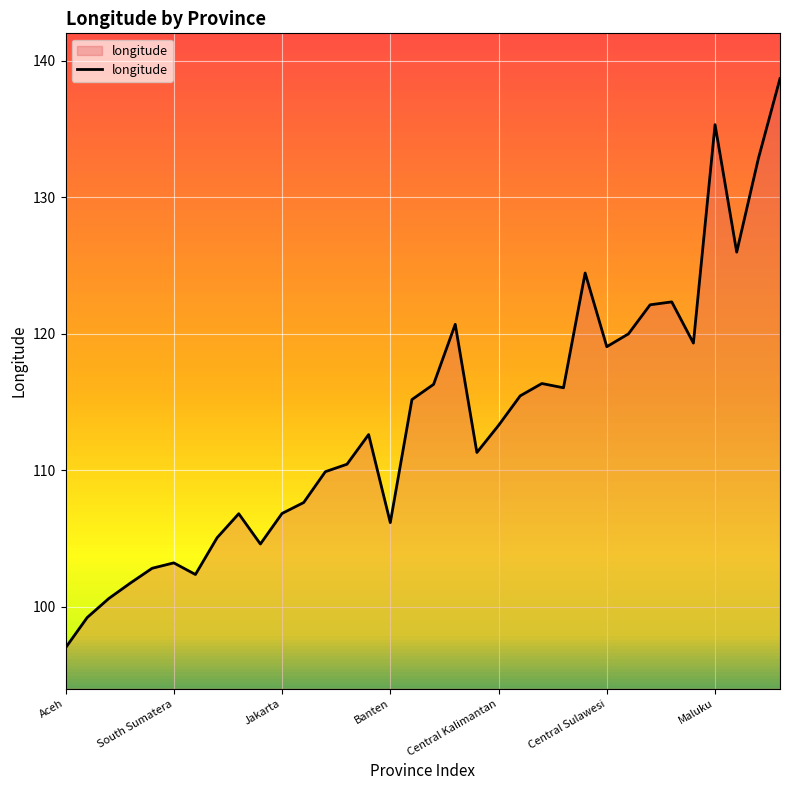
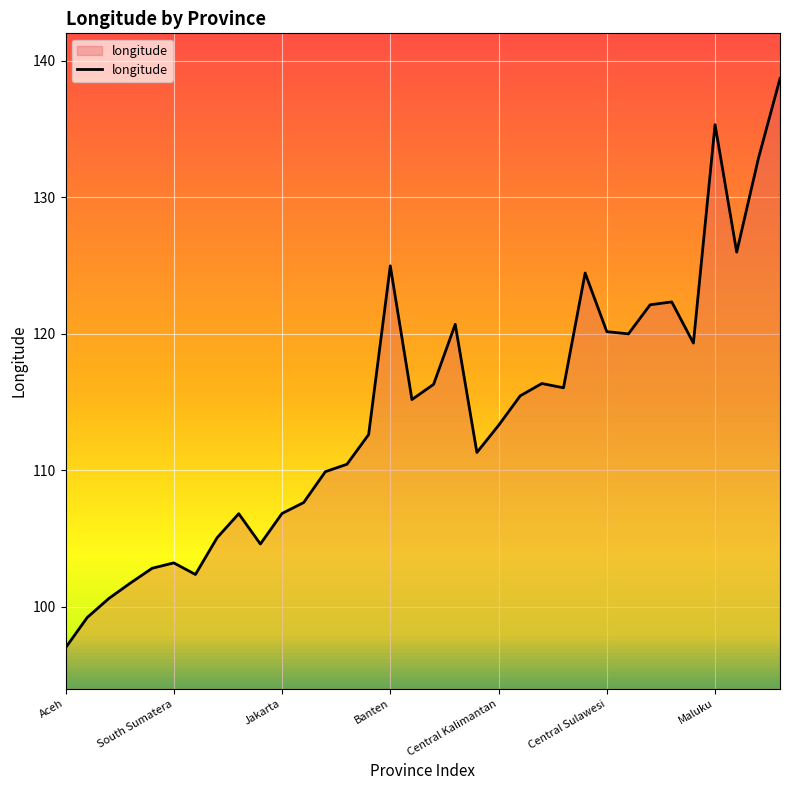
  {
    "Aceh": 97.0,
    "South Sumatera": 103.2,
    "Jakarta": 106.8,
-   "Banten": 106.2,
+   "Banten": 125.0,
    "Central Kalimantan": 113.3,
-   "Central Sulawesi": 119.1,
+   "Central Sulawesi": 120.2,
    "Maluku": 135.3
  }
